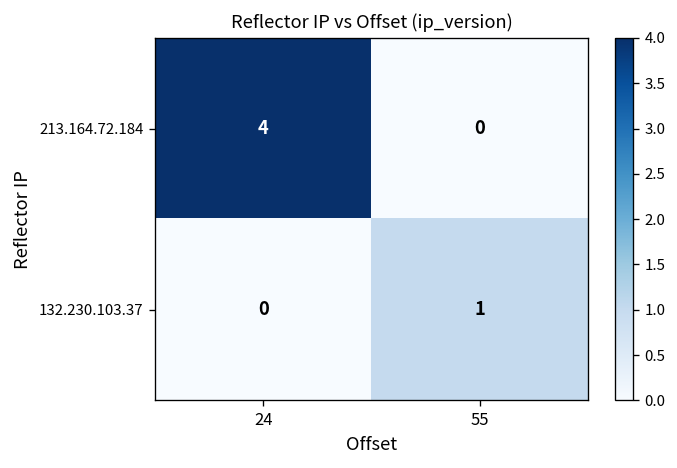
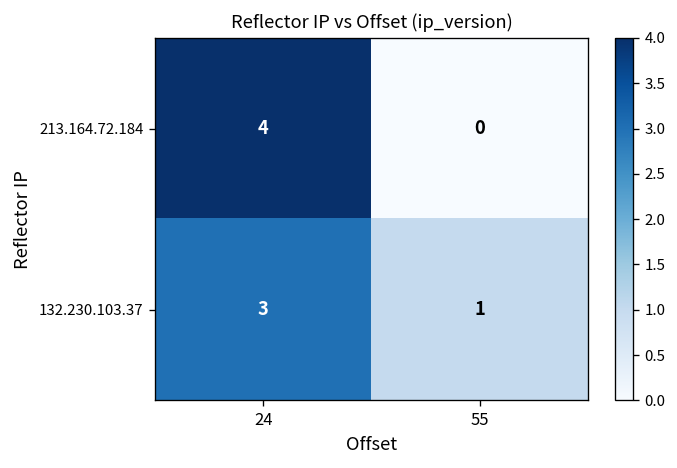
  {
    "213.164.72.184": {
      "24": 4,
      "55": 0
    },
    "132.230.103.37": {
-     "24": 0,
+     "24": 3,
      "55": 1
    }
  }
